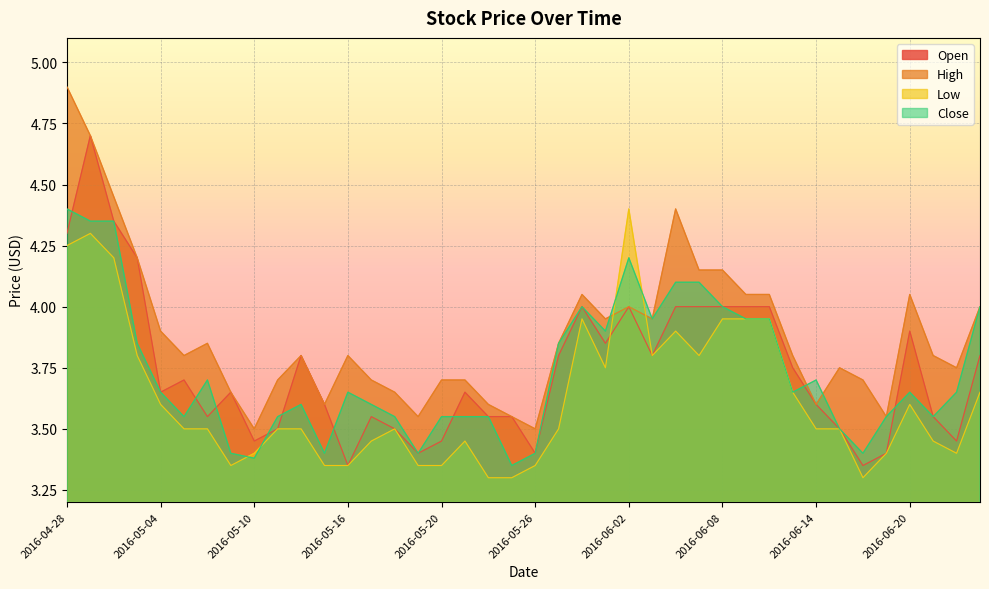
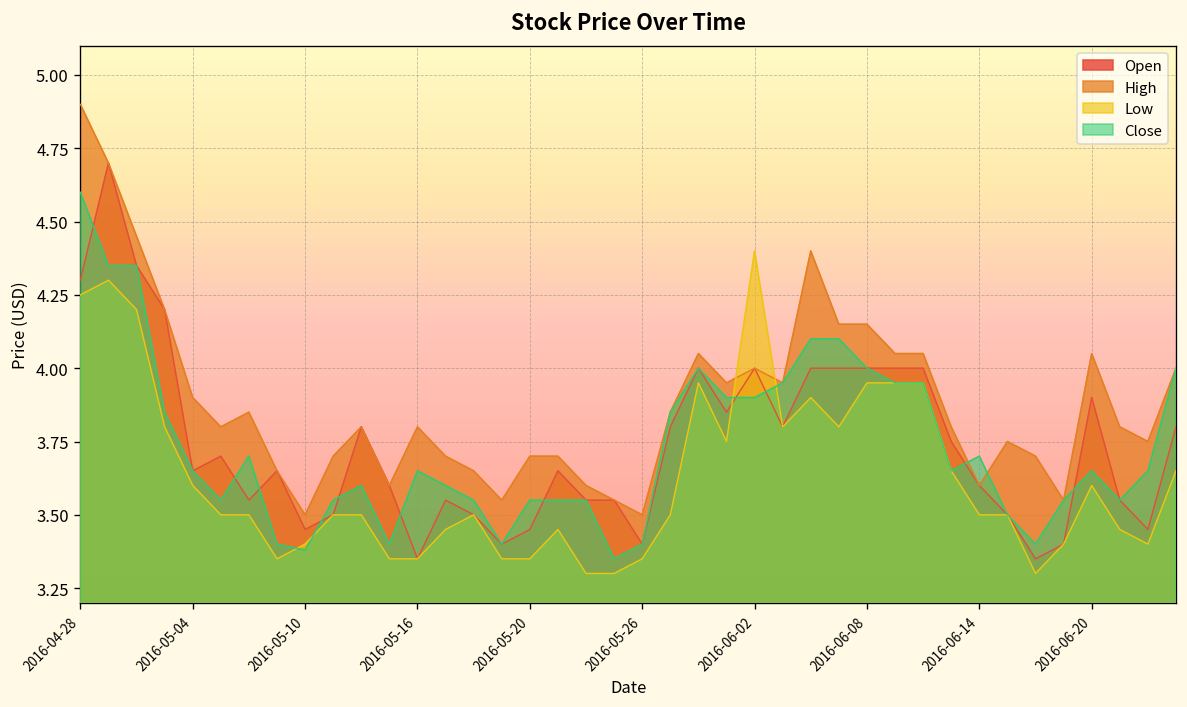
  {
    "Low": {
      "2016-04-28": 4.25,
      "2016-05-04": 3.6,
      "2016-05-10": 3.4,
      "2016-05-20": 3.35,
      "2016-05-26": 3.35,
      "2016-06-02": 4.4,
      "2016-06-08": 3.95,
      "2016-06-14": 3.5,
      "2016-06-20": 3.6
    },
    "Close": {
-     "2016-04-28": 4.4,
+     "2016-04-28": 4.6,
      "2016-05-10": 3.38,
      "2016-05-16": 3.65,
      "2016-05-20": 3.55,
-     "2016-06-02": 4.2,
+     "2016-06-02": 3.9,
      "2016-06-14": 3.7,
      "2016-06-20": 3.65
    }
  }
